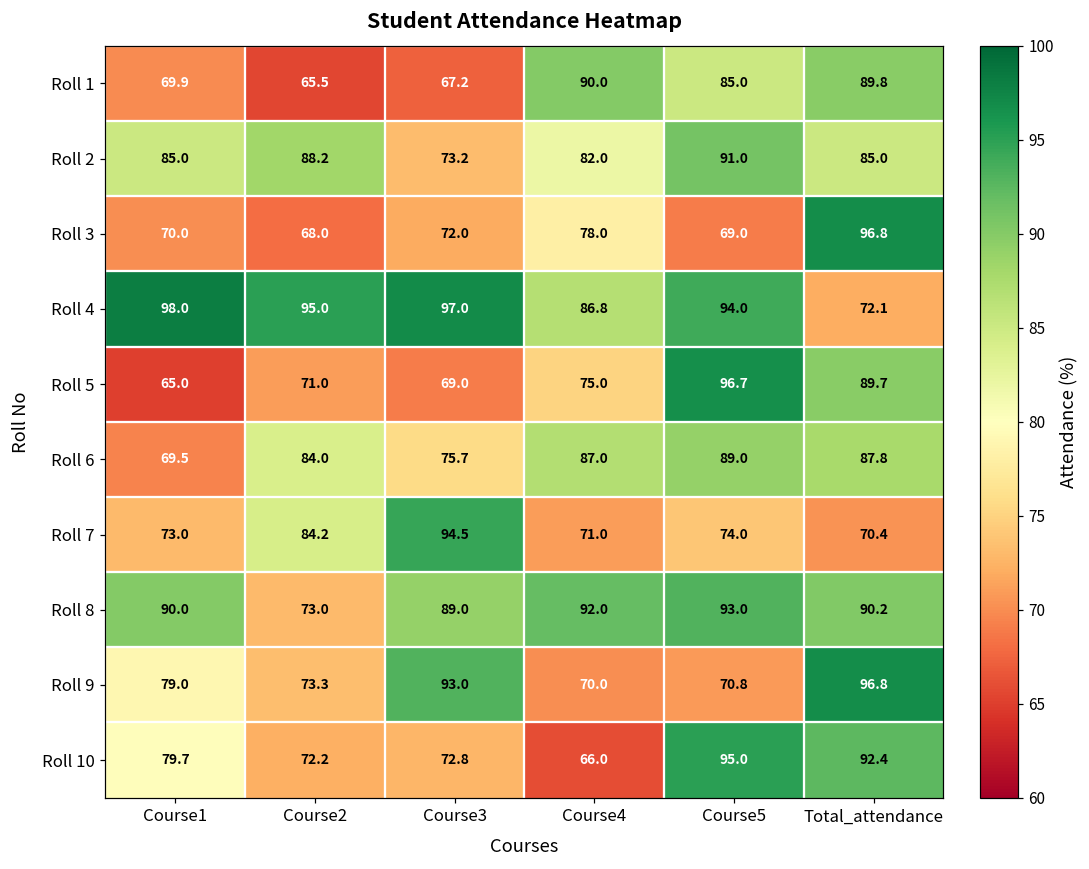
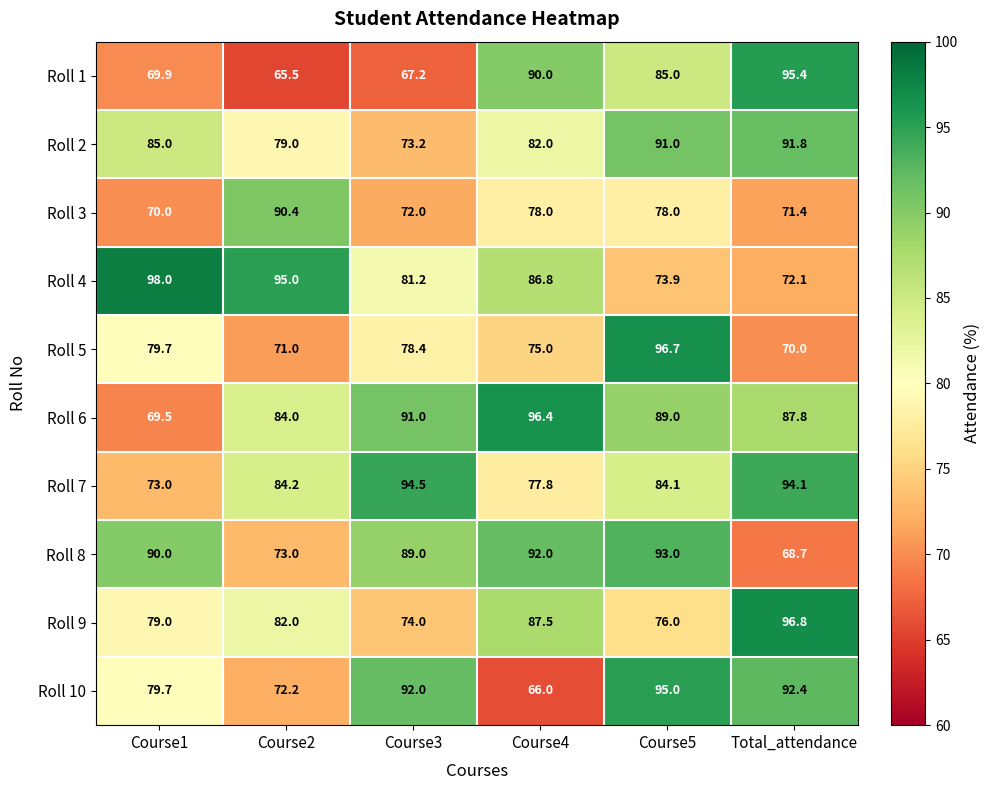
  {
    "Roll 1": {
      "Course1": 69.9,
      "Course2": 65.5,
      "Course3": 67.2,
      "Course4": 90.0,
      "Course5": 85.0,
-     "Total_attendance": 89.8
+     "Total_attendance": 95.4
    },
    "Roll 2": {
      "Course1": 85.0,
-     "Course2": 88.2,
+     "Course2": 79.0,
      "Course3": 73.2,
      "Course4": 82.0,
      "Course5": 91.0,
-     "Total_attendance": 85.0
+     "Total_attendance": 91.8
    },
    "Roll 3": {
      "Course1": 70.0,
-     "Course2": 68.0,
+     "Course2": 90.4,
      "Course3": 72.0,
      "Course4": 78.0,
-     "Course5": 69.0,
-     "Total_attendance": 96.8
+     "Course5": 78.0,
+     "Total_attendance": 71.4
    },
    "Roll 4": {
      "Course1": 98.0,
      "Course2": 95.0,
-     "Course3": 97.0,
+     "Course3": 81.2,
      "Course4": 86.8,
-     "Course5": 94.0,
+     "Course5": 73.9,
      "Total_attendance": 72.1
    },
    "Roll 5": {
-     "Course1": 65.0,
+     "Course1": 79.7,
      "Course2": 71.0,
-     "Course3": 69.0,
+     "Course3": 78.4,
      "Course4": 75.0,
      "Course5": 96.7,
-     "Total_attendance": 89.7
+     "Total_attendance": 70.0
    },
    "Roll 6": {
      "Course1": 69.5,
      "Course2": 84.0,
-     "Course3": 75.7,
-     "Course4": 87.0,
+     "Course3": 91.0,
+     "Course4": 96.4,
      "Course5": 89.0,
      "Total_attendance": 87.8
    },
    "Roll 7": {
      "Course1": 73.0,
      "Course2": 84.2,
      "Course3": 94.5,
-     "Course4": 71.0,
-     "Course5": 74.0,
-     "Total_attendance": 70.4
+     "Course4": 77.8,
+     "Course5": 84.1,
+     "Total_attendance": 94.1
    },
    "Roll 8": {
      "Course1": 90.0,
      "Course2": 73.0,
      "Course3": 89.0,
      "Course4": 92.0,
      "Course5": 93.0,
-     "Total_attendance": 90.2
+     "Total_attendance": 68.7
    },
    "Roll 9": {
      "Course1": 79.0,
-     "Course2": 73.3,
-     "Course3": 93.0,
-     "Course4": 70.0,
-     "Course5": 70.8,
+     "Course2": 82.0,
+     "Course3": 74.0,
+     "Course4": 87.5,
+     "Course5": 76.0,
      "Total_attendance": 96.8
    },
    "Roll 10": {
      "Course1": 79.7,
      "Course2": 72.2,
-     "Course3": 72.8,
+     "Course3": 92.0,
      "Course4": 66.0,
      "Course5": 95.0,
      "Total_attendance": 92.4
    }
  }
